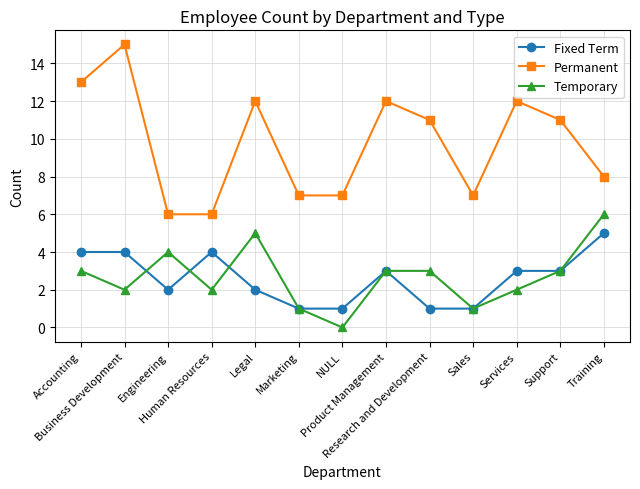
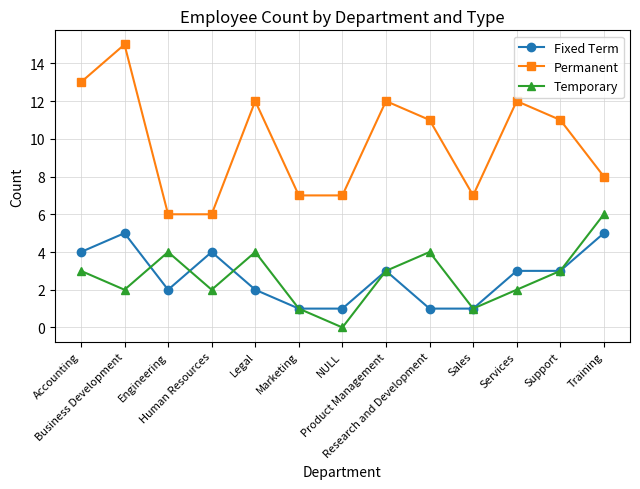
  {
    "Fixed Term": {
      "Accounting": 4,
-     "Business Development": 4,
+     "Business Development": 5,
      "Engineering": 2,
      "Human Resources": 4,
      "Legal": 2,
      "NULL": 1,
      "Research and Development": 1,
      "Services": 3,
      "Training": 5
    },
    "Permanent": {
      "Accounting": 13,
      "Business Development": 15,
      "Engineering": 6,
      "Human Resources": 6,
      "Legal": 12,
      "Marketing": 7,
      "NULL": 7,
      "Product Management": 12,
      "Research and Development": 11,
      "Sales": 7,
      "Services": 12,
      "Support": 11,
      "Training": 8
    },
    "Temporary": {
      "Accounting": 3,
      "Business Development": 2,
      "Engineering": 4,
      "Human Resources": 2,
-     "Legal": 5,
+     "Legal": 4,
      "NULL": 0,
-     "Research and Development": 3,
+     "Research and Development": 4,
      "Services": 2,
      "Training": 6
    }
  }
